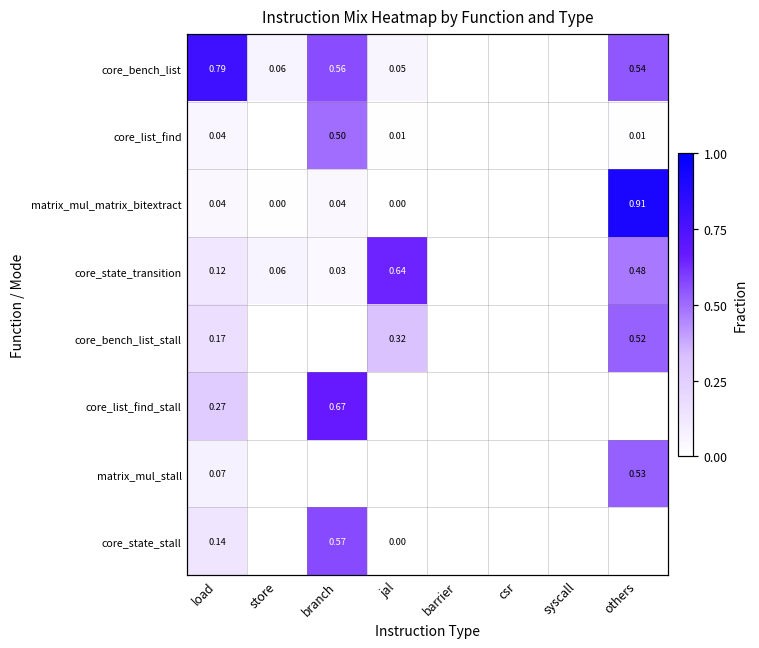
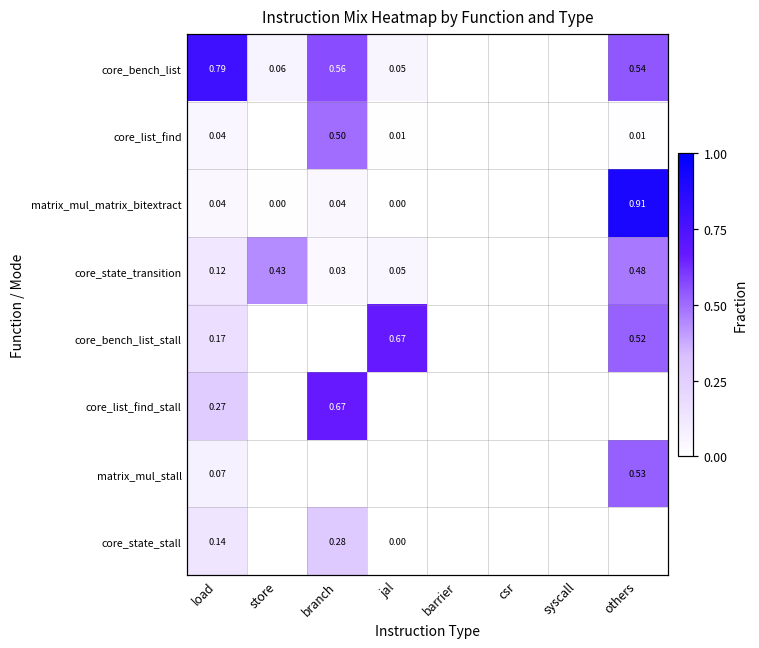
  {
    "core_bench_list": {
      "load": 0.79,
      "store": 0.06,
      "branch": 0.56,
      "jal": 0.05,
      "others": 0.54
    },
    "core_list_find": {
      "load": 0.04,
      "branch": 0.50,
      "jal": 0.01,
      "others": 0.01
    },
    "matrix_mul_matrix_bitextract": {
      "load": 0.04,
      "store": 0.00,
      "branch": 0.04,
      "jal": 0.00,
      "others": 0.91
    },
    "core_state_transition": {
      "load": 0.12,
-     "store": 0.06,
+     "store": 0.43,
      "branch": 0.03,
-     "jal": 0.64,
+     "jal": 0.05,
      "others": 0.48
    },
    "core_bench_list_stall": {
      "load": 0.17,
-     "jal": 0.32,
+     "jal": 0.67,
      "others": 0.52
    },
    "core_list_find_stall": {
      "load": 0.27,
      "branch": 0.67
    },
    "matrix_mul_stall": {
      "load": 0.07,
      "others": 0.53
    },
    "core_state_stall": {
      "load": 0.14,
-     "branch": 0.57,
+     "branch": 0.28,
      "jal": 0.00
    }
  }
